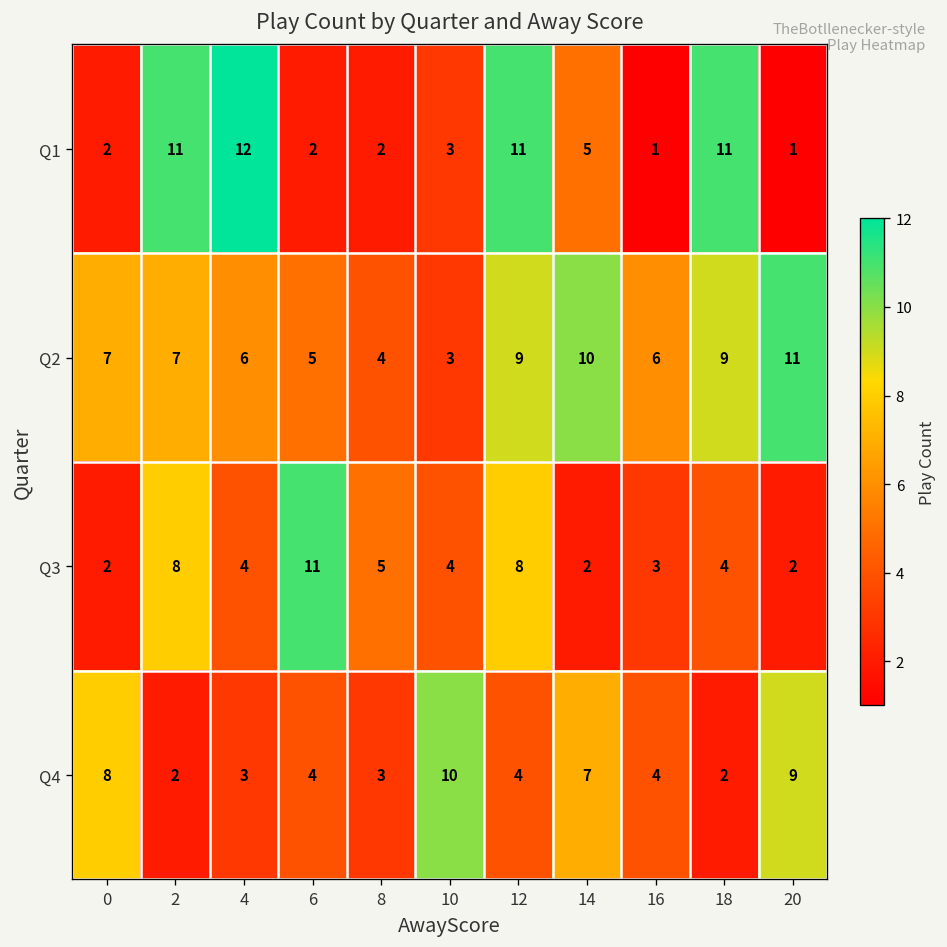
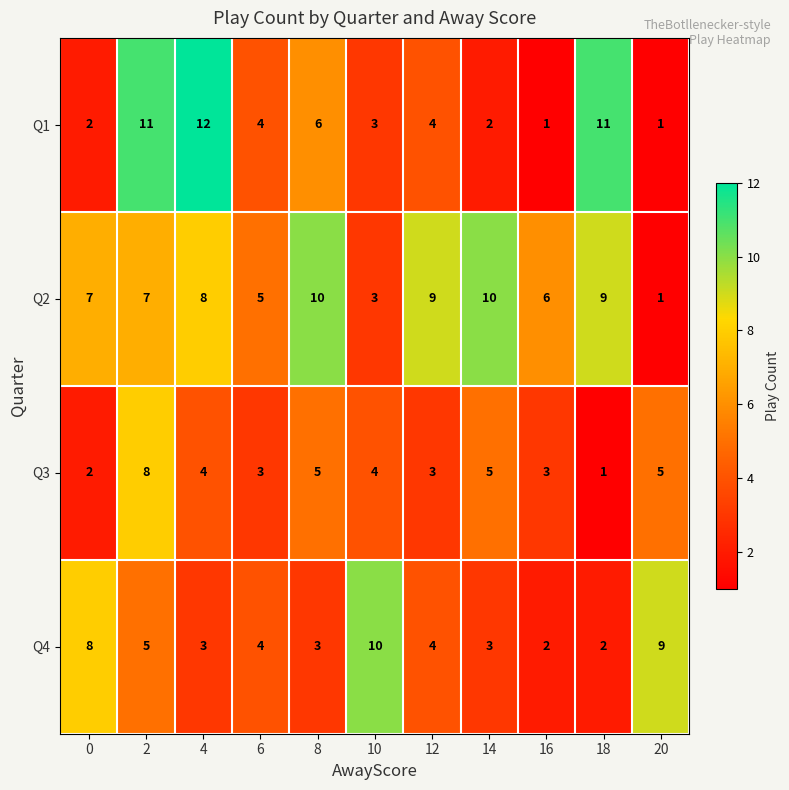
  {
    "Q1": {
      "0": 2,
      "2": 11,
      "4": 12,
-     "6": 2,
-     "8": 2,
+     "6": 4,
+     "8": 6,
      "10": 3,
-     "12": 11,
-     "14": 5,
+     "12": 4,
+     "14": 2,
      "16": 1,
      "18": 11,
      "20": 1
    },
    "Q2": {
      "0": 7,
      "2": 7,
-     "4": 6,
+     "4": 8,
      "6": 5,
-     "8": 4,
+     "8": 10,
      "10": 3,
      "12": 9,
      "14": 10,
      "16": 6,
      "18": 9,
-     "20": 11
+     "20": 1
    },
    "Q3": {
      "0": 2,
      "2": 8,
      "4": 4,
-     "6": 11,
+     "6": 3,
      "8": 5,
      "10": 4,
-     "12": 8,
-     "14": 2,
+     "12": 3,
+     "14": 5,
      "16": 3,
-     "18": 4,
-     "20": 2
+     "18": 1,
+     "20": 5
    },
    "Q4": {
      "0": 8,
-     "2": 2,
+     "2": 5,
      "4": 3,
      "6": 4,
      "8": 3,
      "10": 10,
      "12": 4,
-     "14": 7,
-     "16": 4,
+     "14": 3,
+     "16": 2,
      "18": 2,
      "20": 9
    }
  }
